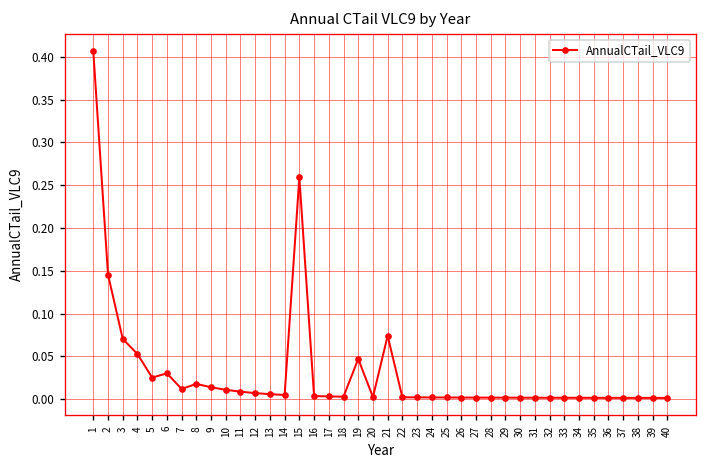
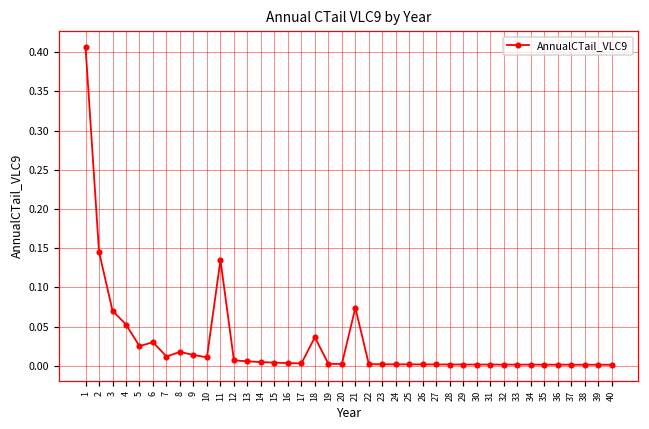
  {
    "1": 0.41,
    "2": 0.15,
    "3": 0.07,
    "4": 0.05,
    "5": 0.03,
    "6": 0.03,
    "7": 0.01,
    "8": 0.02,
    "9": 0.01,
    "10": 0.01,
-   "11": 0.01,
+   "11": 0.13,
    "12": 0.01,
    "13": 0.01,
    "14": 0.00,
-   "15": 0.26,
+   "15": 0.00,
    "16": 0.00,
    "17": 0.00,
-   "18": 0.00,
-   "19": 0.05,
+   "18": 0.04,
+   "19": 0.00,
    "20": 0.00,
    "21": 0.07,
    "22": 0.00,
    "23": 0.00,
    "24": 0.00,
    "25": 0.00,
    "26": 0.00,
    "27": 0.00,
    "28": 0.00,
    "29": 0.00,
    "30": 0.00,
    "31": 0.00,
    "32": 0.00,
    "33": 0.00,
    "34": 0.00,
    "35": 0.00,
    "36": 0.00,
    "37": 0.00,
    "38": 0.00,
    "39": 0.00,
    "40": 0.00
  }
